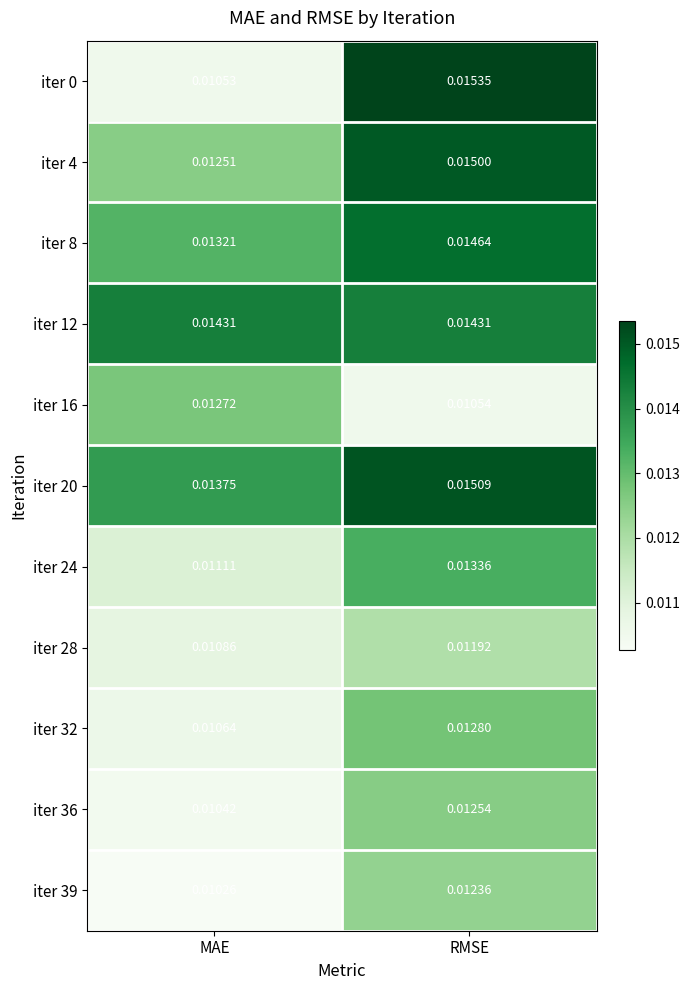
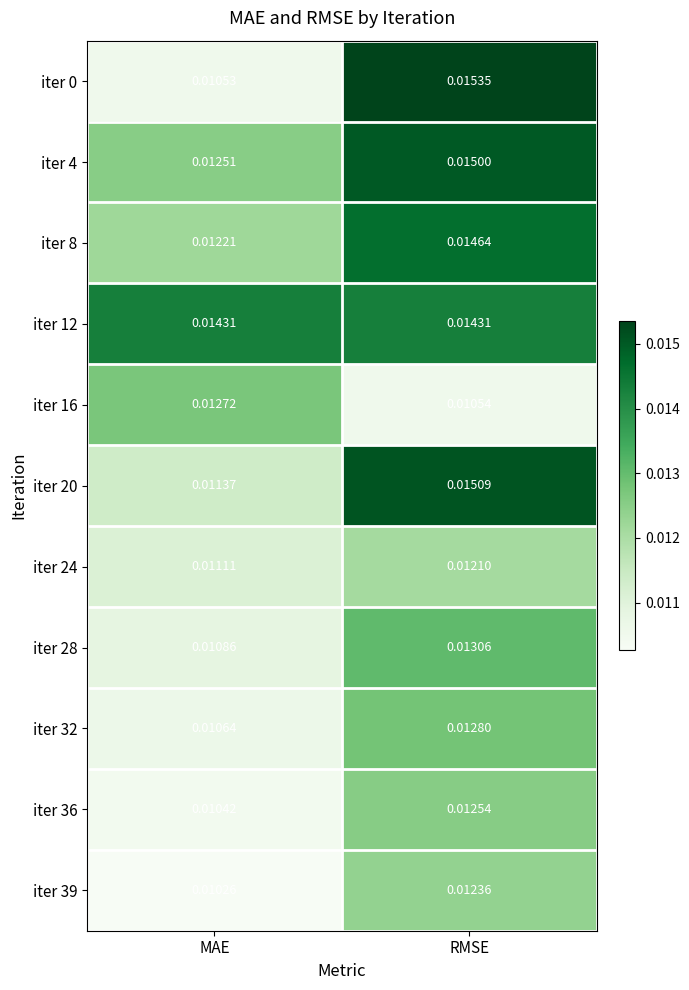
  {
    "iter 0": {
      "RMSE": 0.01535
    },
    "iter 4": {
      "MAE": 0.01251,
      "RMSE": 0.01500
    },
    "iter 8": {
-     "MAE": 0.01321,
+     "MAE": 0.01221,
      "RMSE": 0.01464
    },
    "iter 12": {
      "MAE": 0.01431,
      "RMSE": 0.01431
    },
    "iter 16": {
      "MAE": 0.01272
    },
    "iter 20": {
-     "MAE": 0.01375,
+     "MAE": 0.01137,
      "RMSE": 0.01509
    },
    "iter 24": {
-     "RMSE": 0.01336
+     "RMSE": 0.01210
    },
    "iter 28": {
-     "RMSE": 0.01192
+     "RMSE": 0.01306
    },
    "iter 32": {
      "RMSE": 0.01280
    },
    "iter 36": {
      "RMSE": 0.01254
    },
    "iter 39": {
      "RMSE": 0.01236
    }
  }
